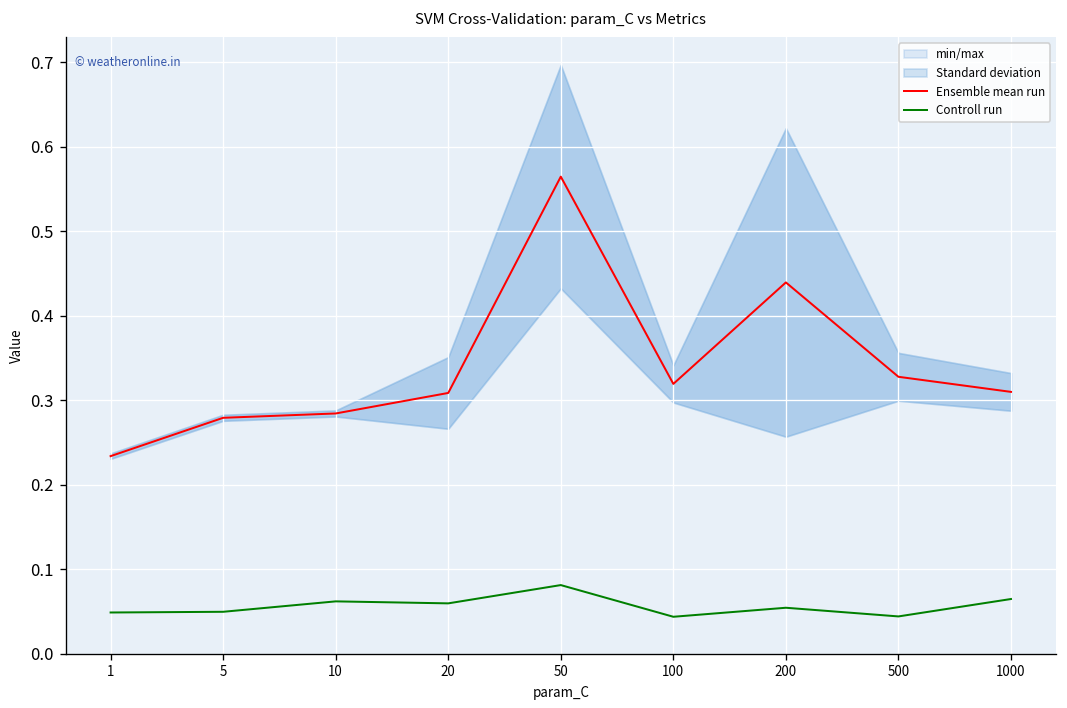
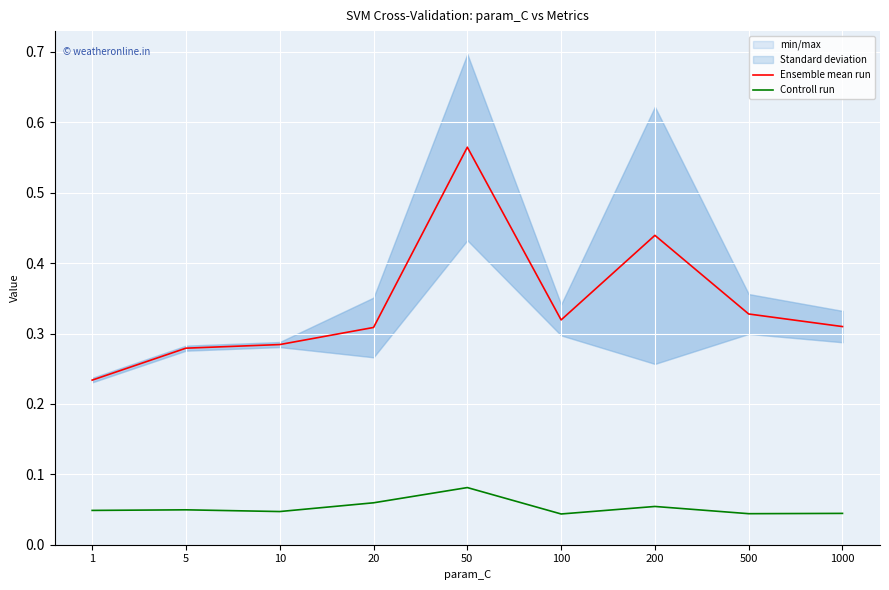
  {
    "Ensemble mean run": {
      "10": 0.28,
      "20": 0.31,
      "50": 0.56,
      "100": 0.32,
      "200": 0.44,
      "500": 0.33,
      "1000": 0.31
    },
    "Controll run": {
      "1": 0.05,
      "5": 0.05,
-     "10": 0.06,
+     "10": 0.05,
      "20": 0.06,
      "50": 0.08,
      "100": 0.04,
      "200": 0.05,
      "500": 0.04,
-     "1000": 0.06
+     "1000": 0.04
    }
  }
